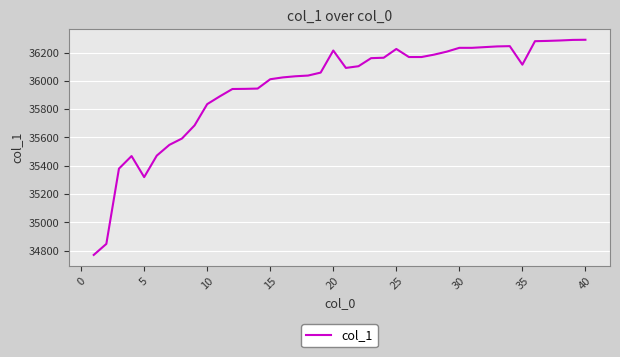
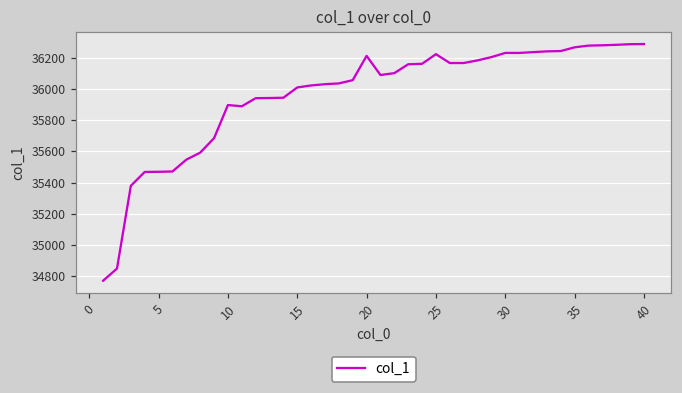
  {
-   "5": 35320,
-   "10": 35840,
+   "5": 35470,
+   "10": 35900,
    "15": 36010,
    "20": 36210,
    "25": 36230,
    "30": 36230,
-   "35": 36110,
+   "35": 36270,
    "40": 36290
  }
